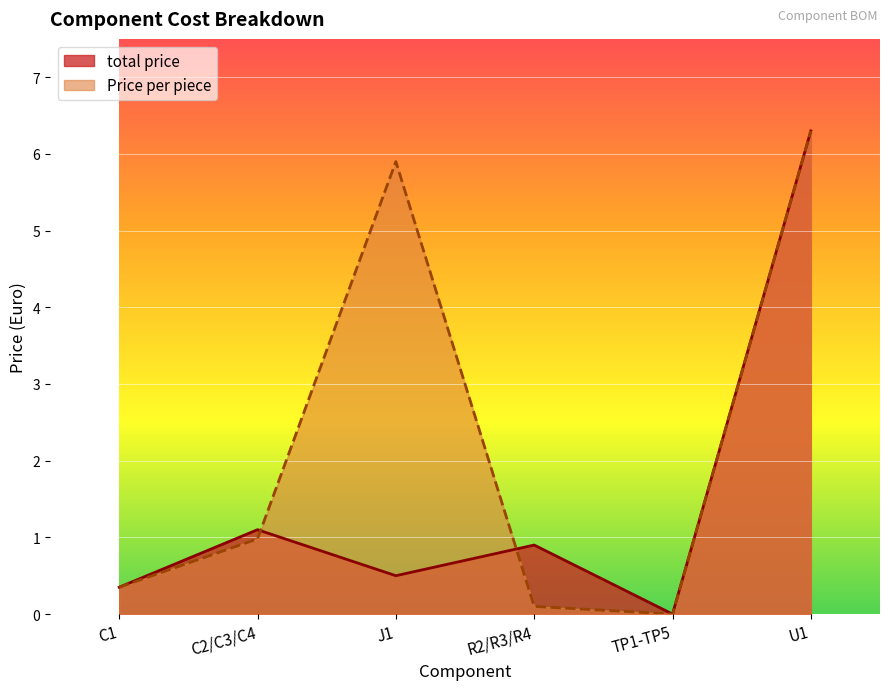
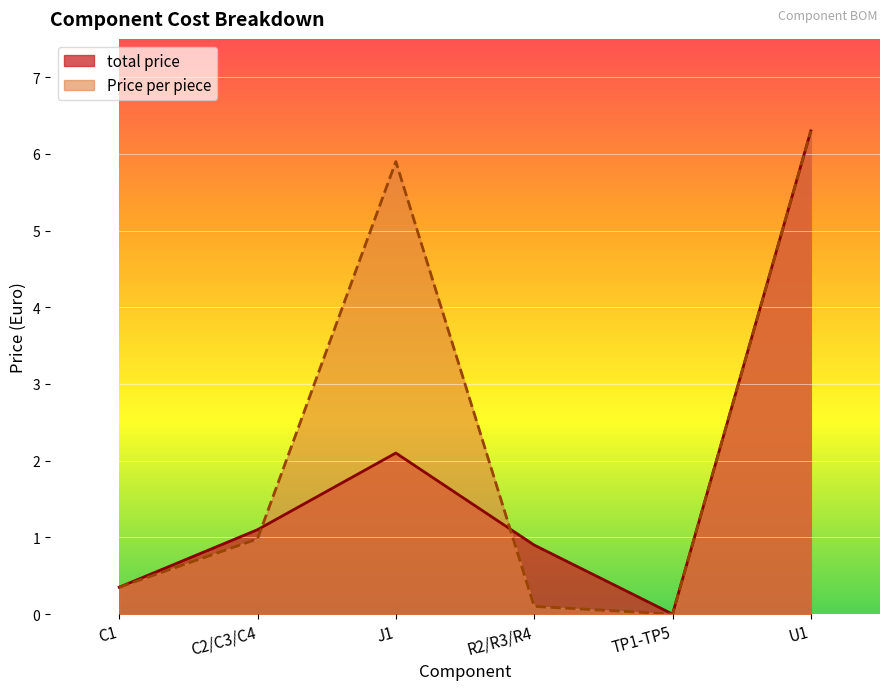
  {
    "total price": {
      "C2/C3/C4": 1.1,
-     "J1": 0.5,
+     "J1": 2.1,
      "R2/R3/R4": 0.9
    },
    "Price per piece": {
      "C2/C3/C4": 1.0,
      "J1": 5.9,
      "R2/R3/R4": 0.1
    }
  }
